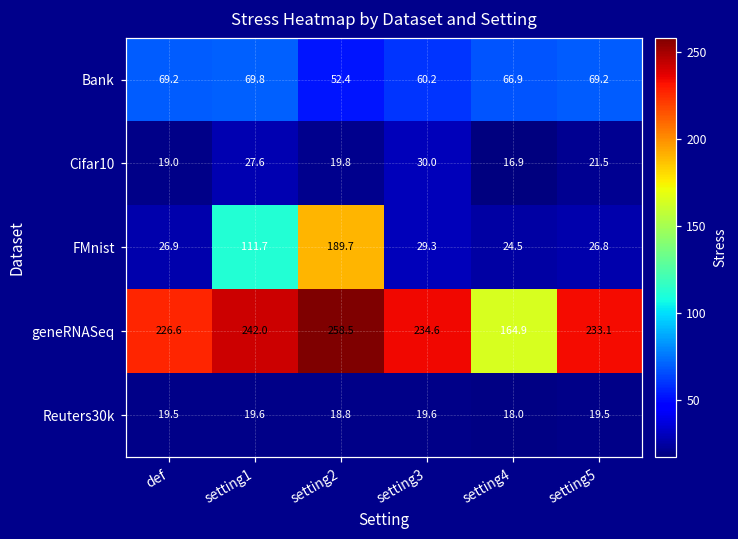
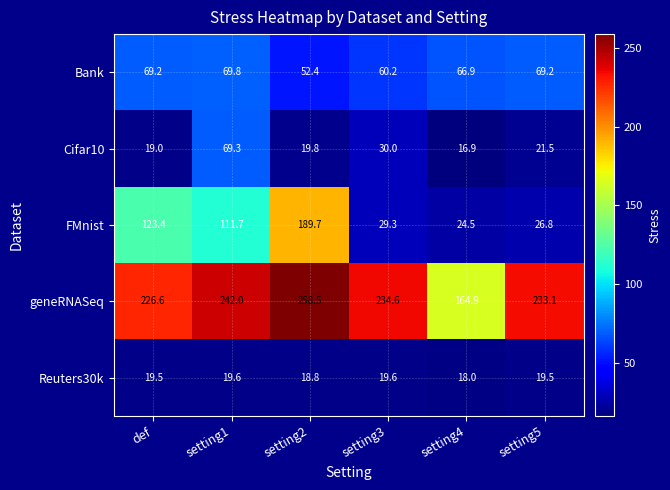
  {
    "Bank": {
      "def": 69.2,
      "setting1": 69.8,
      "setting2": 52.4,
      "setting3": 60.2,
      "setting4": 66.9,
      "setting5": 69.2
    },
    "Cifar10": {
      "def": 19.0,
-     "setting1": 27.6,
+     "setting1": 69.3,
      "setting2": 19.8,
      "setting3": 30.0,
      "setting4": 16.9,
      "setting5": 21.5
    },
    "FMnist": {
-     "def": 26.9,
+     "def": 123.4,
      "setting1": 111.7,
      "setting2": 189.7,
      "setting3": 29.3,
      "setting4": 24.5,
      "setting5": 26.8
    },
    "geneRNASeq": {
      "def": 226.6,
      "setting1": 242.0,
      "setting2": 258.5,
      "setting3": 234.6,
      "setting4": 164.9,
      "setting5": 233.1
    },
    "Reuters30k": {
      "def": 19.5,
      "setting1": 19.6,
      "setting2": 18.8,
      "setting3": 19.6,
      "setting4": 18.0,
      "setting5": 19.5
    }
  }
